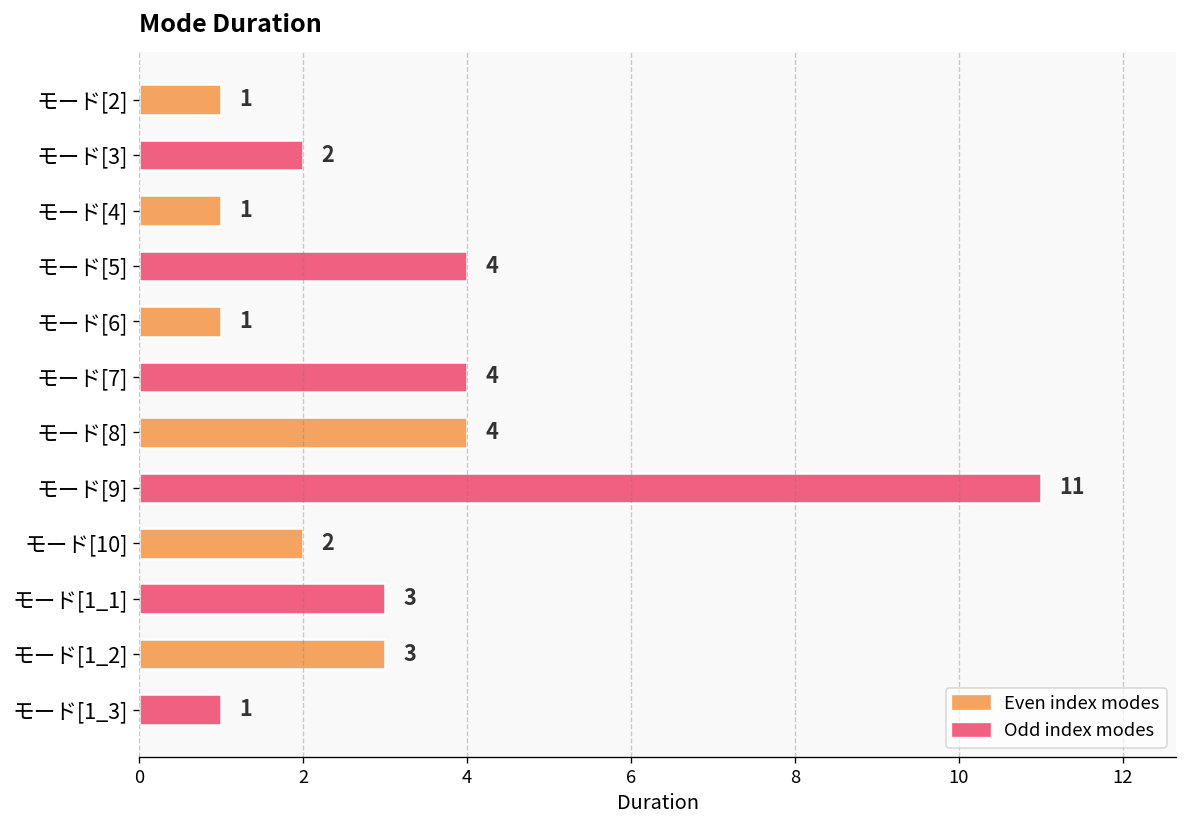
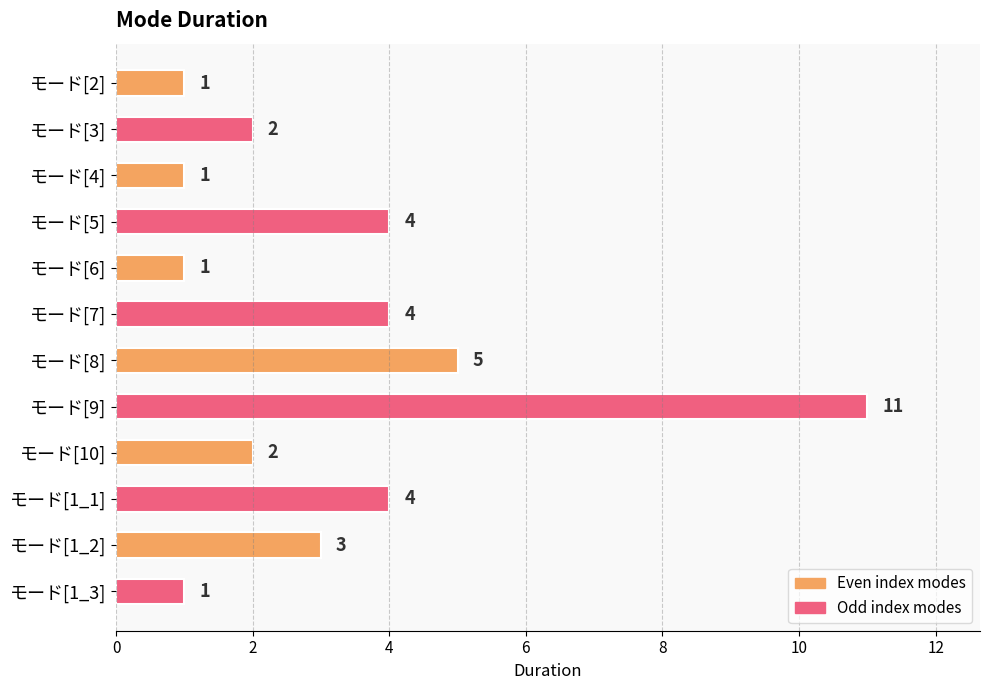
  {
    "モード[2]": 1,
    "モード[3]": 2,
    "モード[4]": 1,
    "モード[5]": 4,
    "モード[6]": 1,
    "モード[7]": 4,
-   "モード[8]": 4,
+   "モード[8]": 5,
    "モード[9]": 11,
    "モード[10]": 2,
-   "モード[1_1]": 3,
+   "モード[1_1]": 4,
    "モード[1_2]": 3,
    "モード[1_3]": 1
  }
